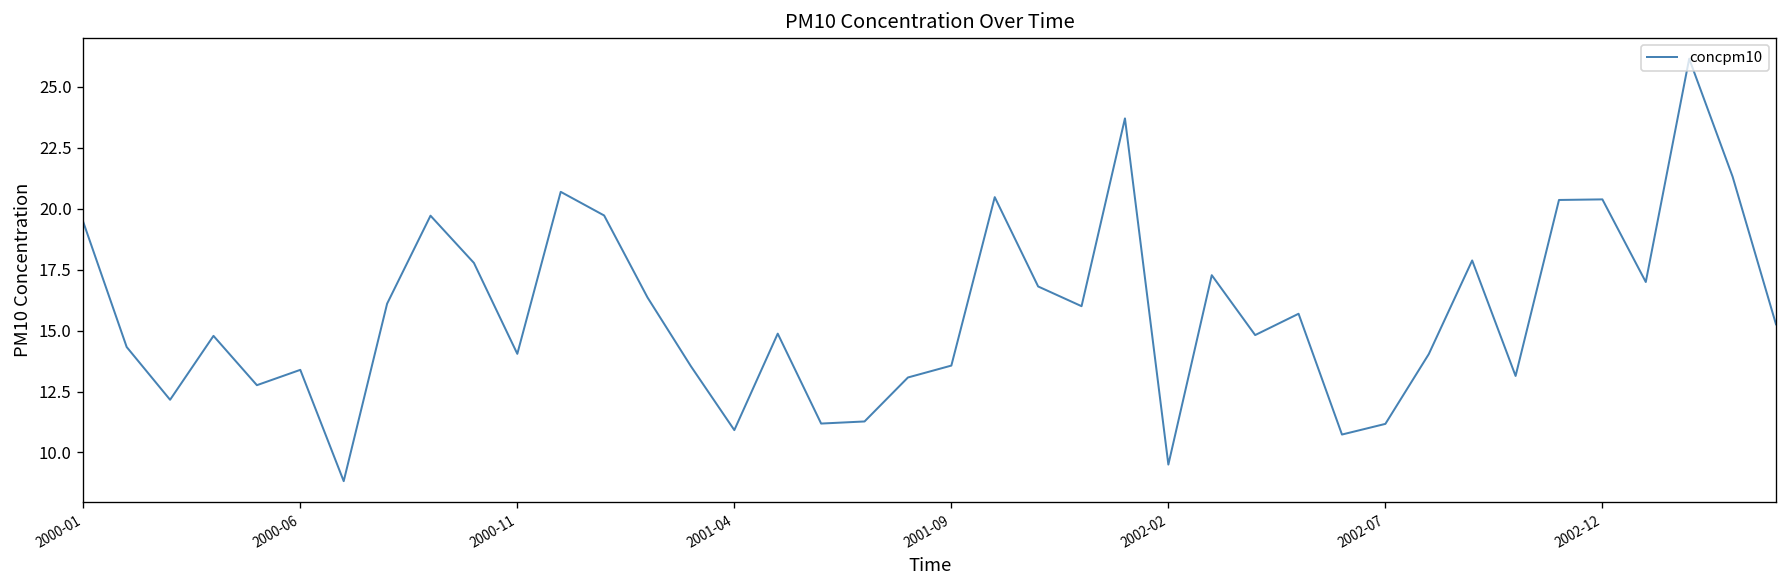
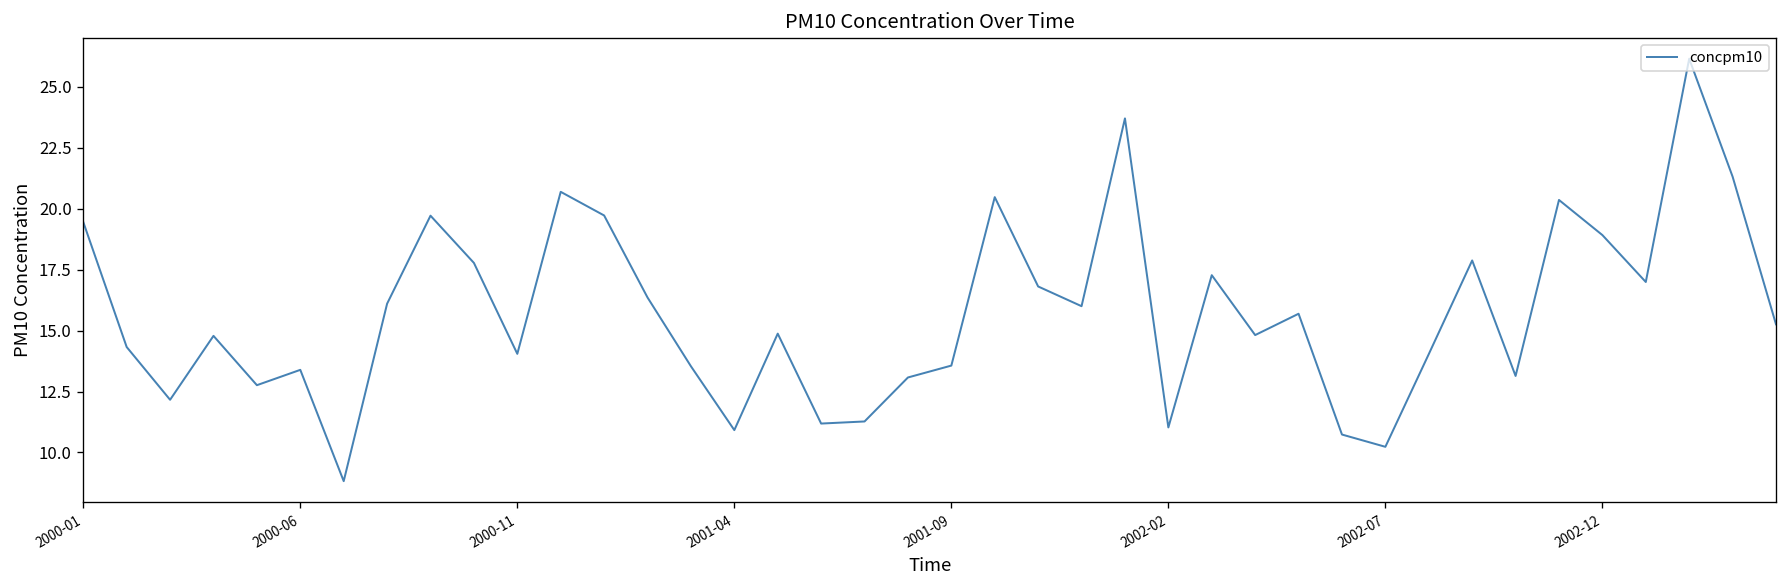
  {
    "2000-01": 19.5,
    "2000-06": 13.4,
    "2000-11": 14.0,
    "2001-04": 10.9,
    "2001-09": 13.6,
-   "2002-02": 9.5,
-   "2002-07": 11.2,
-   "2002-12": 20.4
+   "2002-02": 11.0,
+   "2002-07": 10.2,
+   "2002-12": 18.9
  }
